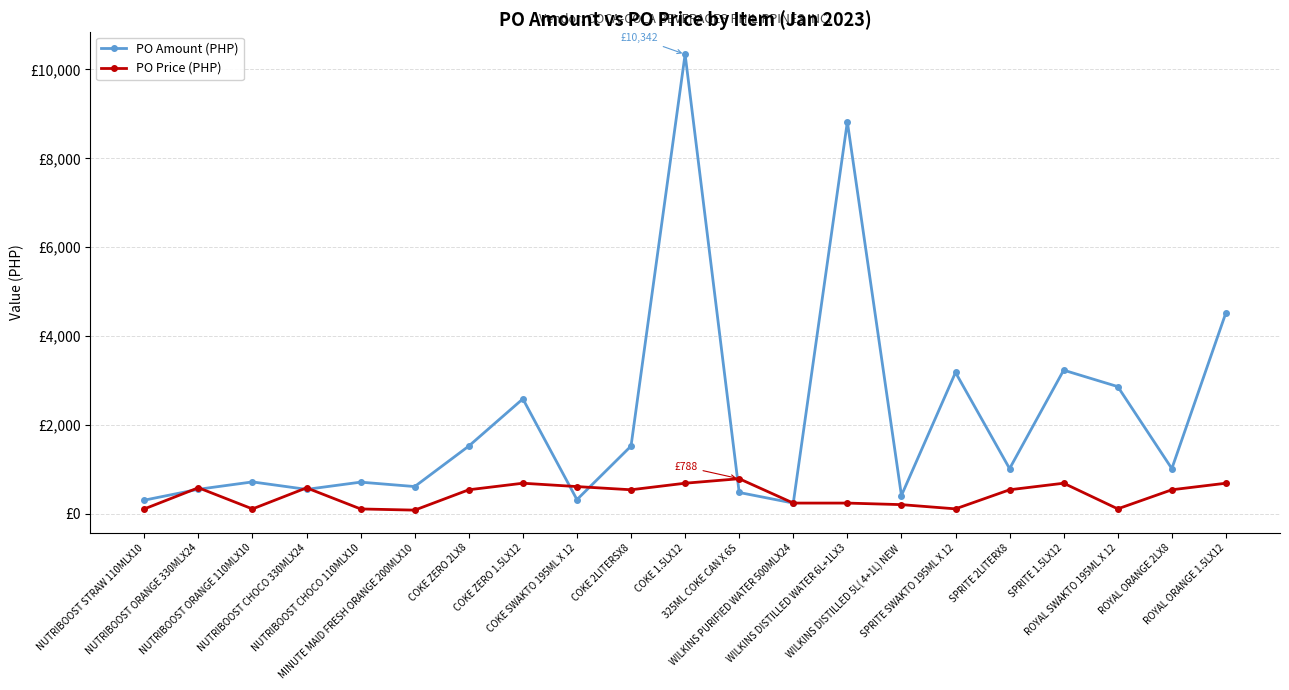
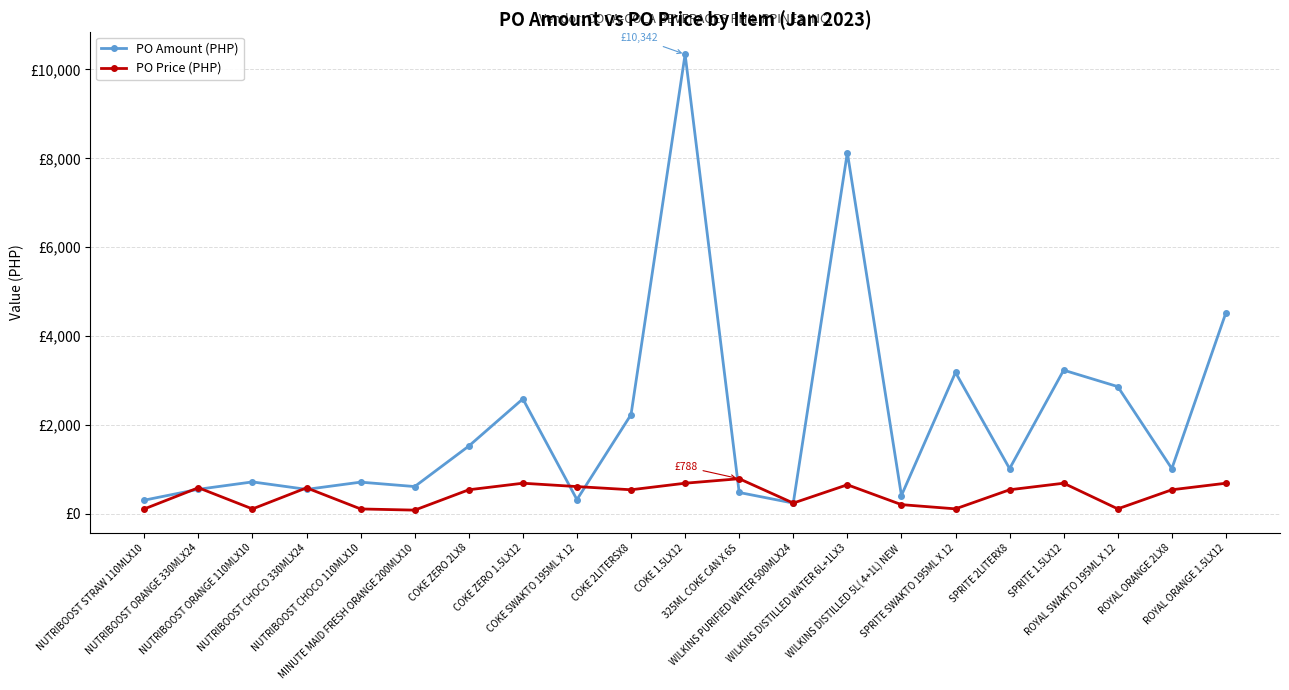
  {
    "PO Amount (PHP)": {
      "NUTRIBOOST STRAW 110MLX10": "£300",
      "NUTRIBOOST ORANGE 110MLX10": "£700",
      "NUTRIBOOST CHOCO 110MLX10": "£700",
      "MINUTE MAID FRESH ORANGE 200MLX10": "£600",
      "COKE ZERO 2LX8": "£1,500",
      "COKE ZERO 1.5LX12": "£2,600",
      "COKE SWAKTO 195ML X 12": "£300",
-     "COKE 2LITERSX8": "£1,500",
+     "COKE 2LITERSX8": "£2,200",
      "325ML COKE CAN X 6S": "£500",
-     "WILKINS DISTILLED WATER 6L+1LX3": "£8,800",
+     "WILKINS DISTILLED WATER 6L+1LX3": "£8,100",
      "WILKINS DISTILLED 5L( 4+1L) NEW": "£400",
      "SPRITE SWAKTO 195ML X 12": "£3,200",
      "SPRITE 2LITERX8": "£1,000",
      "SPRITE 1.5LX12": "£3,200",
      "ROYAL SWAKTO 195ML X 12": "£2,900",
      "ROYAL ORANGE 2LX8": "£1,000",
      "ROYAL ORANGE 1.5LX12": "£4,500"
    },
    "PO Price (PHP)": {
      "NUTRIBOOST STRAW 110MLX10": "£100",
      "NUTRIBOOST ORANGE 110MLX10": "£100",
      "NUTRIBOOST CHOCO 110MLX10": "£100",
      "MINUTE MAID FRESH ORANGE 200MLX10": "£100",
      "COKE ZERO 2LX8": "£500",
      "COKE ZERO 1.5LX12": "£700",
      "COKE SWAKTO 195ML X 12": "£600",
      "COKE 2LITERSX8": "£500",
-     "WILKINS DISTILLED WATER 6L+1LX3": "£200",
+     "WILKINS DISTILLED WATER 6L+1LX3": "£700",
      "WILKINS DISTILLED 5L( 4+1L) NEW": "£200",
      "SPRITE SWAKTO 195ML X 12": "£100",
      "SPRITE 2LITERX8": "£500",
      "SPRITE 1.5LX12": "£700",
      "ROYAL SWAKTO 195ML X 12": "£100",
      "ROYAL ORANGE 2LX8": "£500",
      "ROYAL ORANGE 1.5LX12": "£700"
    }
  }
